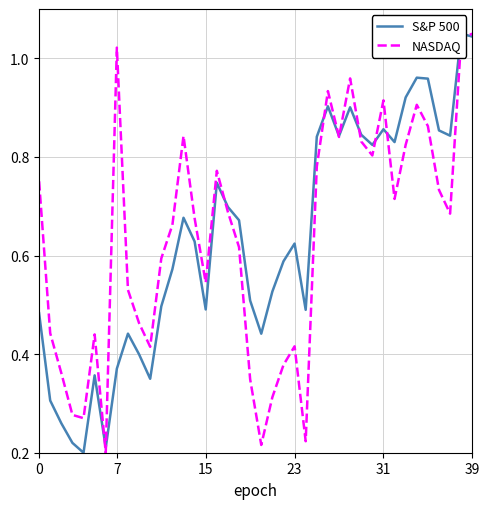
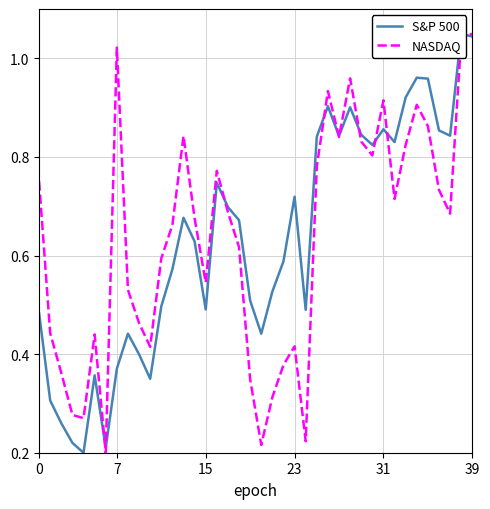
  {
    "S&P 500": {
      "0": 0.48,
      "7": 0.37,
      "15": 0.49,
-     "23": 0.62,
+     "23": 0.72,
      "31": 0.86,
      "39": 1.04
    },
    "NASDAQ": {
      "0": 0.75,
      "7": 1.02,
      "15": 0.55,
      "23": 0.42,
      "31": 0.91,
      "39": 1.05
    }
  }
